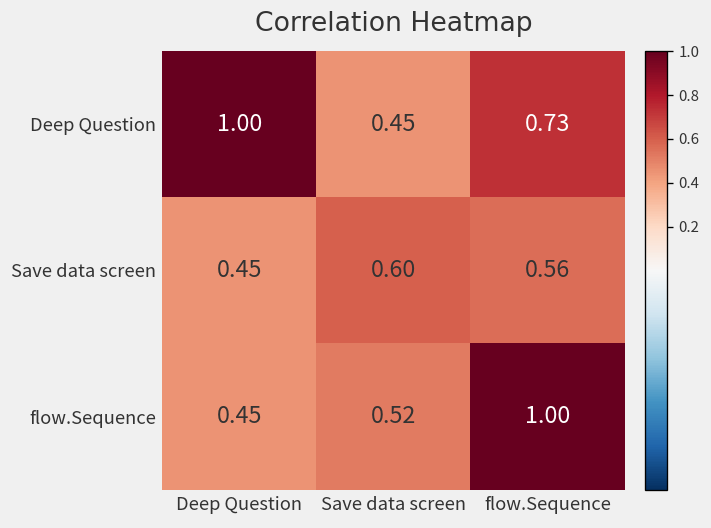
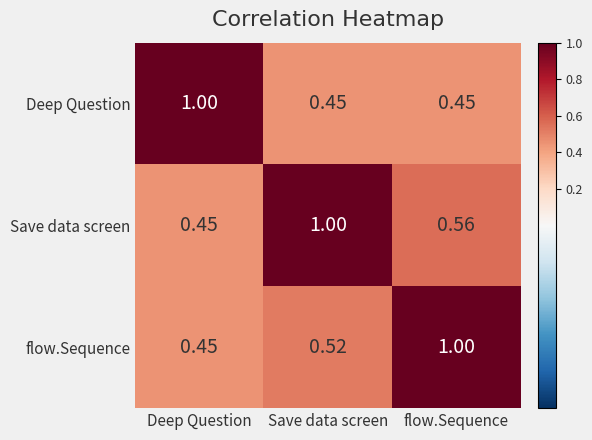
  {
    "Deep Question": {
      "Deep Question": 1.00,
      "Save data screen": 0.45,
-     "flow.Sequence": 0.73
+     "flow.Sequence": 0.45
    },
    "Save data screen": {
      "Deep Question": 0.45,
-     "Save data screen": 0.60,
+     "Save data screen": 1.00,
      "flow.Sequence": 0.56
    },
    "flow.Sequence": {
      "Deep Question": 0.45,
      "Save data screen": 0.52,
      "flow.Sequence": 1.00
    }
  }
